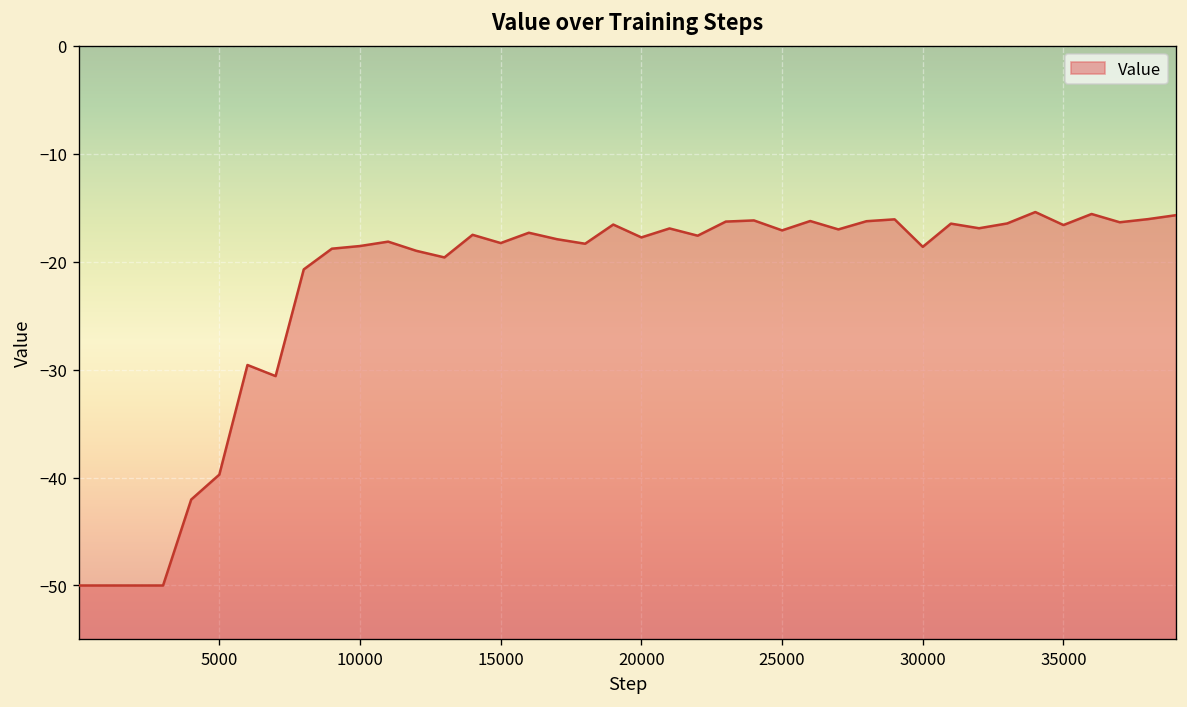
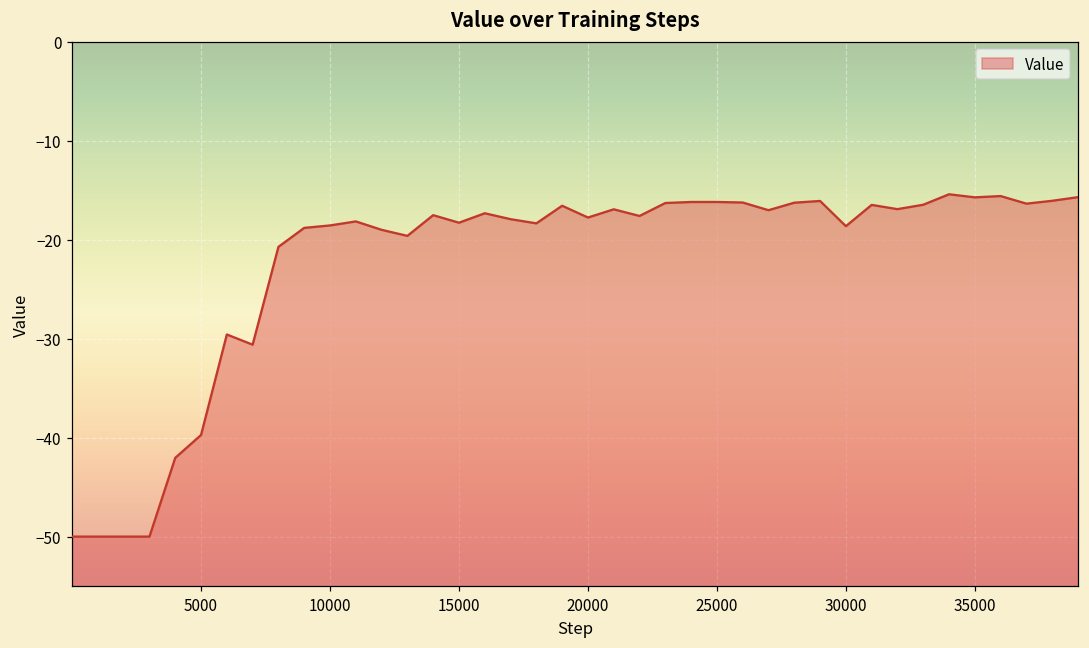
  {
    "5000": -40,
    "10000": -19,
    "15000": -18,
    "20000": -18,
-   "25000": -17,
+   "25000": -16,
    "30000": -19,
-   "35000": -17
+   "35000": -16
  }
